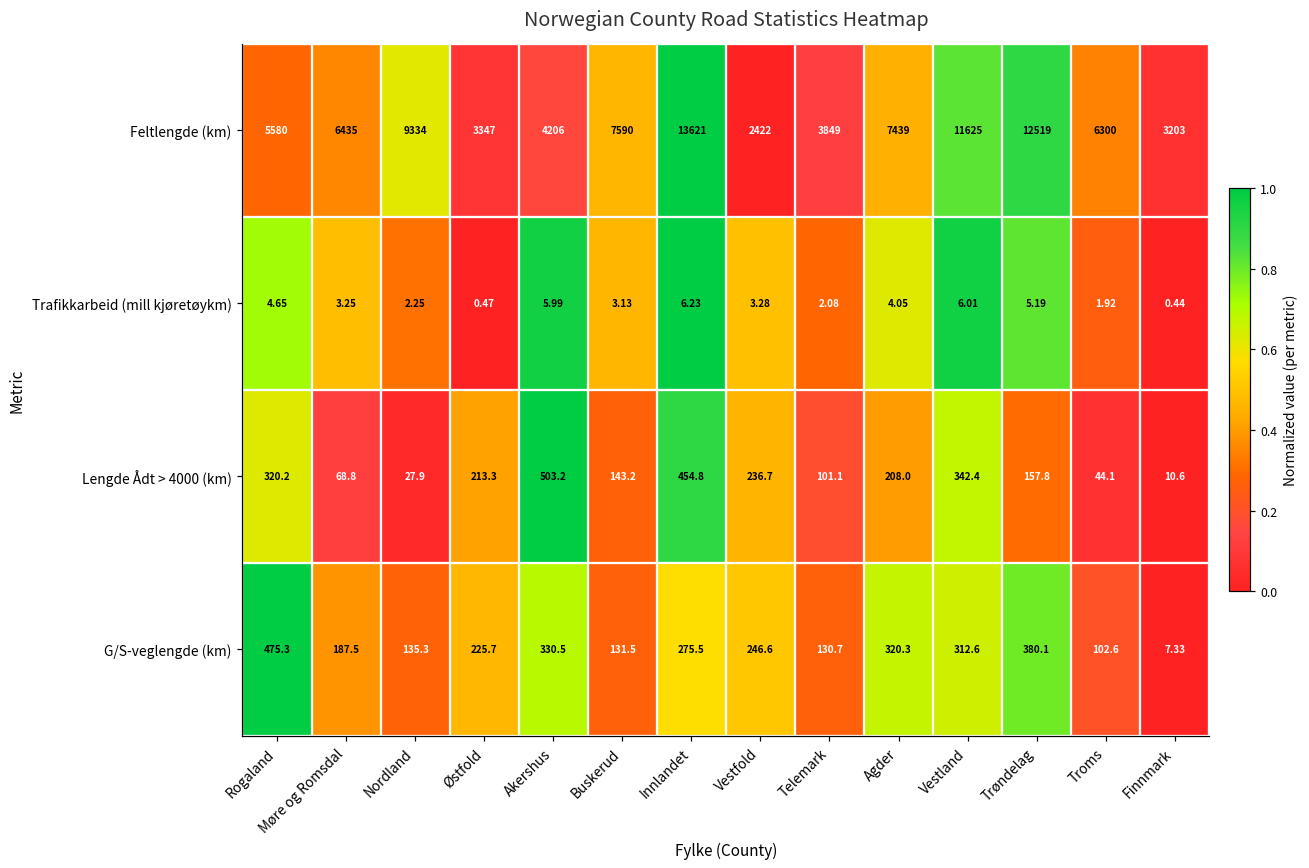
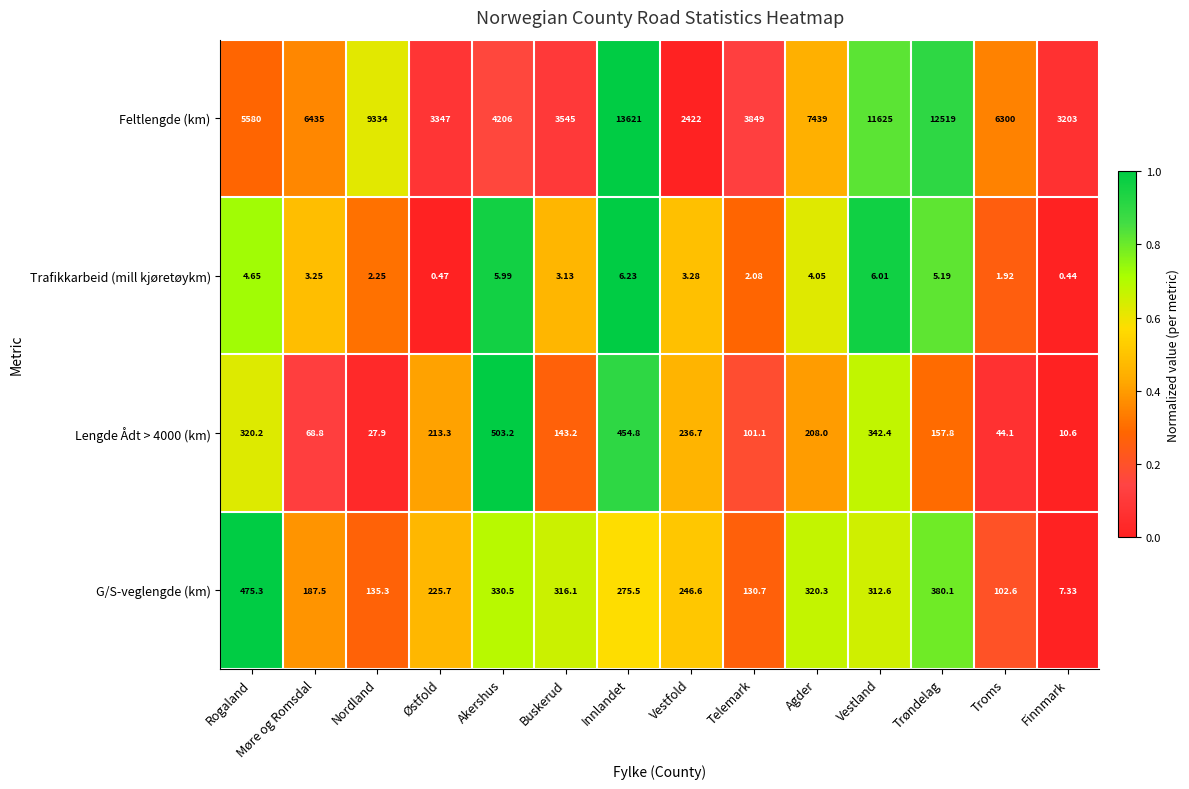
  {
    "Feltlengde (km)": {
      "Rogaland": 5580,
      "Møre og Romsdal": 6435,
      "Nordland": 9334,
      "Østfold": 3347,
      "Akershus": 4206,
-     "Buskerud": 7590,
+     "Buskerud": 3545,
      "Innlandet": 13621,
      "Vestfold": 2422,
      "Telemark": 3849,
      "Agder": 7439,
      "Vestland": 11625,
      "Trøndelag": 12519,
      "Troms": 6300,
      "Finnmark": 3203
    },
    "Trafikkarbeid (mill kjøretøykm)": {
      "Rogaland": 4.65,
      "Møre og Romsdal": 3.25,
      "Nordland": 2.25,
      "Østfold": 0.47,
      "Akershus": 5.99,
      "Buskerud": 3.13,
      "Innlandet": 6.23,
      "Vestfold": 3.28,
      "Telemark": 2.08,
      "Agder": 4.05,
      "Vestland": 6.01,
      "Trøndelag": 5.19,
      "Troms": 1.92,
      "Finnmark": 0.44
    },
    "Lengde Ådt > 4000 (km)": {
      "Rogaland": 320.2,
      "Møre og Romsdal": 68.8,
      "Nordland": 27.9,
      "Østfold": 213.3,
      "Akershus": 503.2,
      "Buskerud": 143.2,
      "Innlandet": 454.8,
      "Vestfold": 236.7,
      "Telemark": 101.1,
      "Agder": 208.0,
      "Vestland": 342.4,
      "Trøndelag": 157.8,
      "Troms": 44.1,
      "Finnmark": 10.6
    },
    "G/S-veglengde (km)": {
      "Rogaland": 475.3,
      "Møre og Romsdal": 187.5,
      "Nordland": 135.3,
      "Østfold": 225.7,
      "Akershus": 330.5,
-     "Buskerud": 131.5,
+     "Buskerud": 316.1,
      "Innlandet": 275.5,
      "Vestfold": 246.6,
      "Telemark": 130.7,
      "Agder": 320.3,
      "Vestland": 312.6,
      "Trøndelag": 380.1,
      "Troms": 102.6,
      "Finnmark": 7.33
    }
  }
